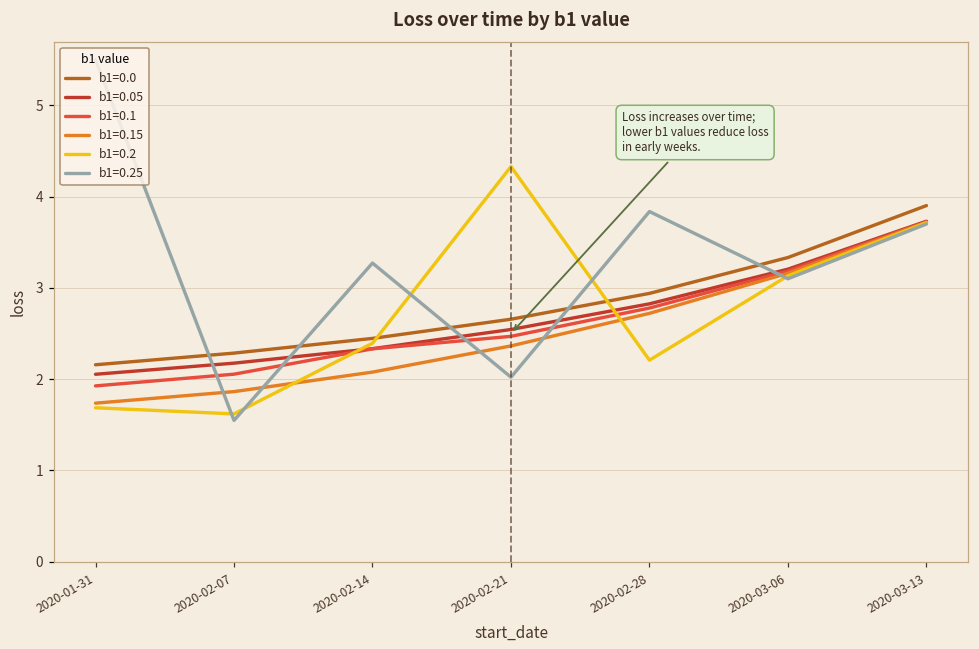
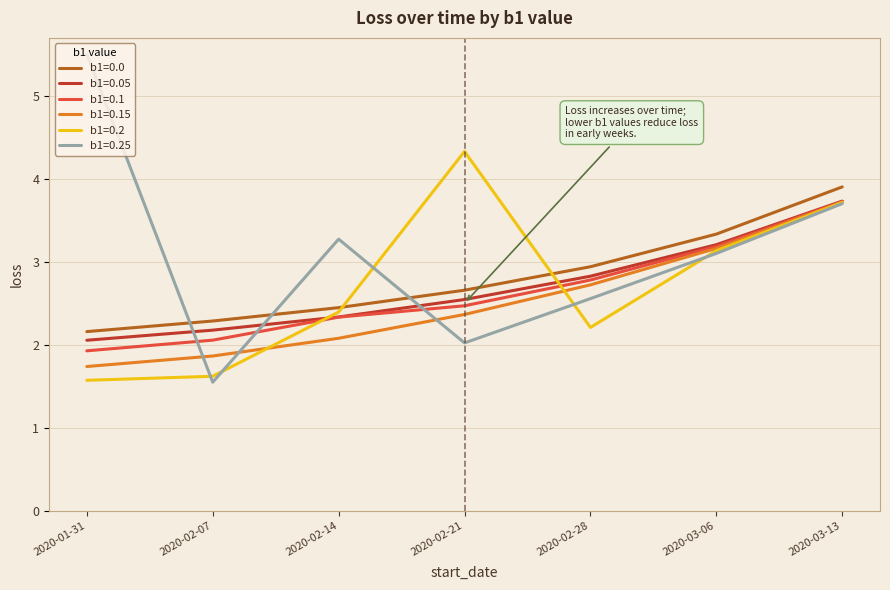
  {
    "b1=0.2": {
-     "2020-01-31": 1.7,
+     "2020-01-31": 1.6,
      "2020-02-07": 1.6,
      "2020-02-14": 2.4,
      "2020-02-21": 4.3,
      "2020-02-28": 2.2
    },
    "b1=0.25": {
      "2020-02-07": 1.5,
      "2020-02-14": 3.3,
      "2020-02-21": 2.0,
-     "2020-02-28": 3.8,
+     "2020-02-28": 2.6,
      "2020-03-06": 3.1
    }
  }
